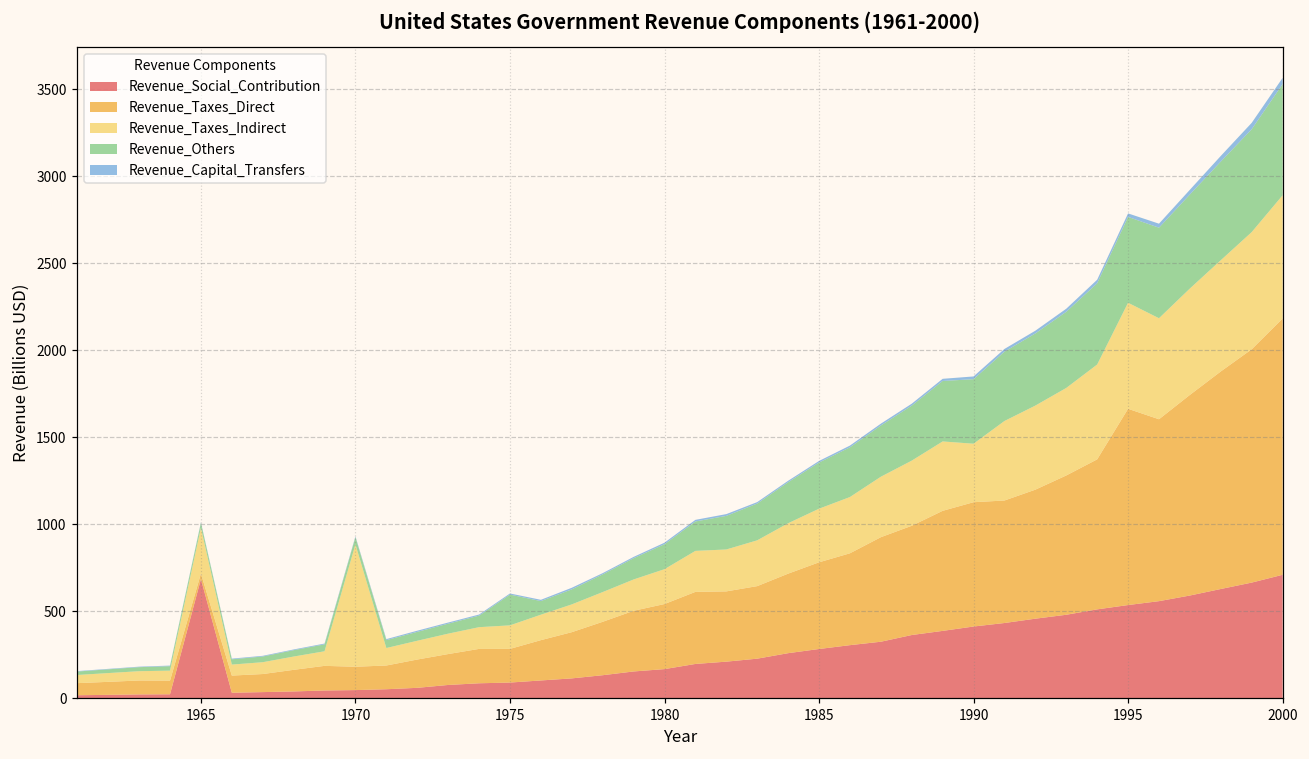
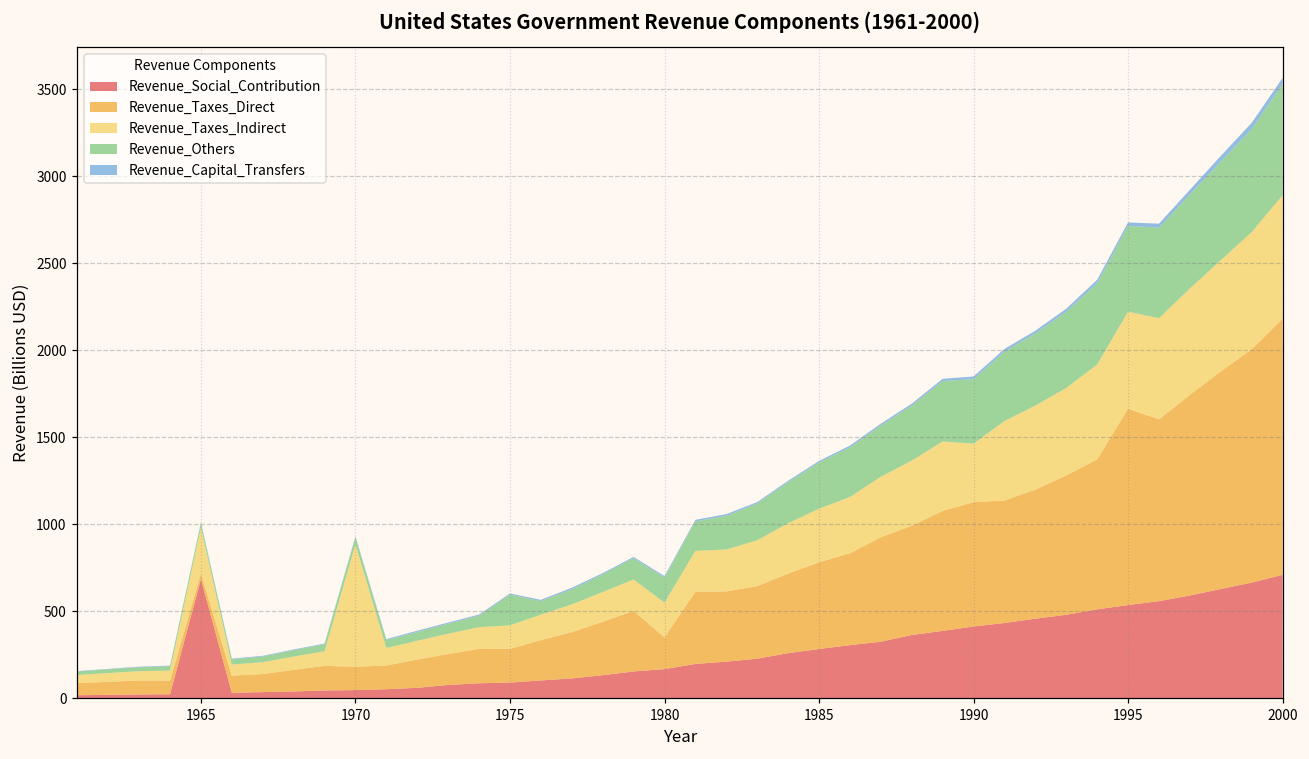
  {
    "Revenue_Social_Contribution": {
      "1965": 690,
      "1970": 50,
      "1975": 90,
      "1980": 170,
      "1985": 280,
      "1990": 410,
      "1995": 540,
      "2000": 710
    },
    "Revenue_Taxes_Direct": {
      "1965": 30,
      "1970": 130,
      "1975": 190,
-     "1980": 370,
+     "1980": 180,
      "1985": 500,
      "1990": 710,
      "1995": 1130,
      "2000": 1470
    },
    "Revenue_Taxes_Indirect": {
      "1965": 260,
      "1970": 700,
      "1975": 140,
      "1980": 200,
      "1985": 310,
      "1990": 340,
-     "1995": 610,
+     "1995": 560,
      "2000": 710
    },
    "Revenue_Others": {
      "1995": 490,
      "2000": 640
    },
    "Revenue_Capital_Transfers": {
      "1995": 20,
      "2000": 40
    }
  }
